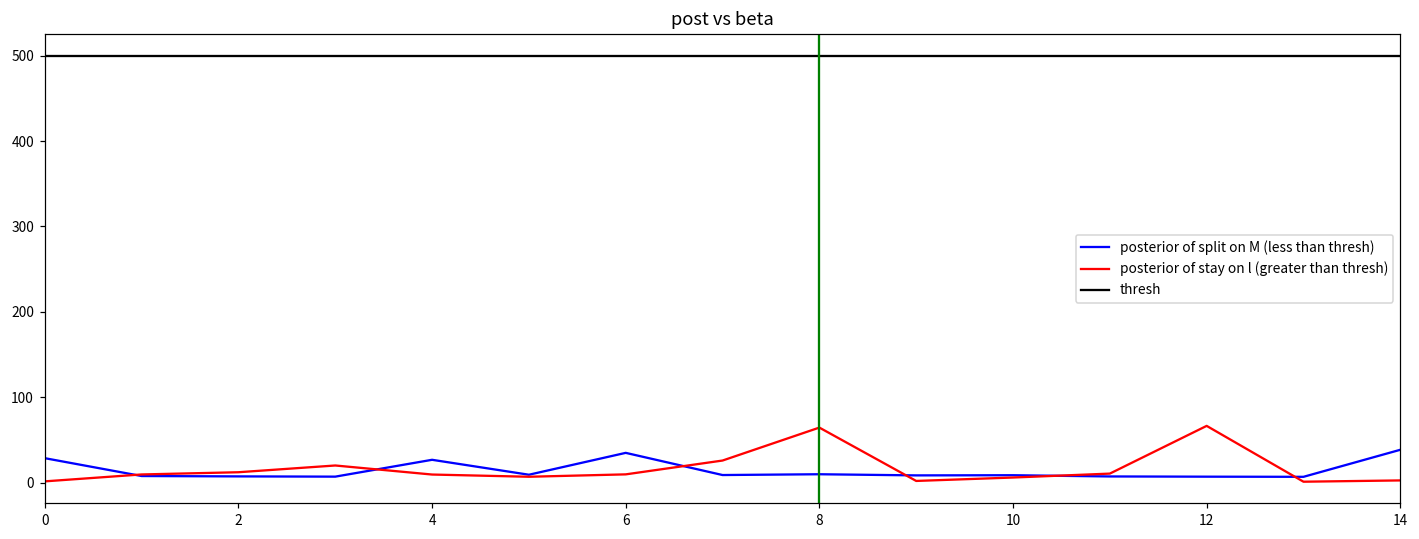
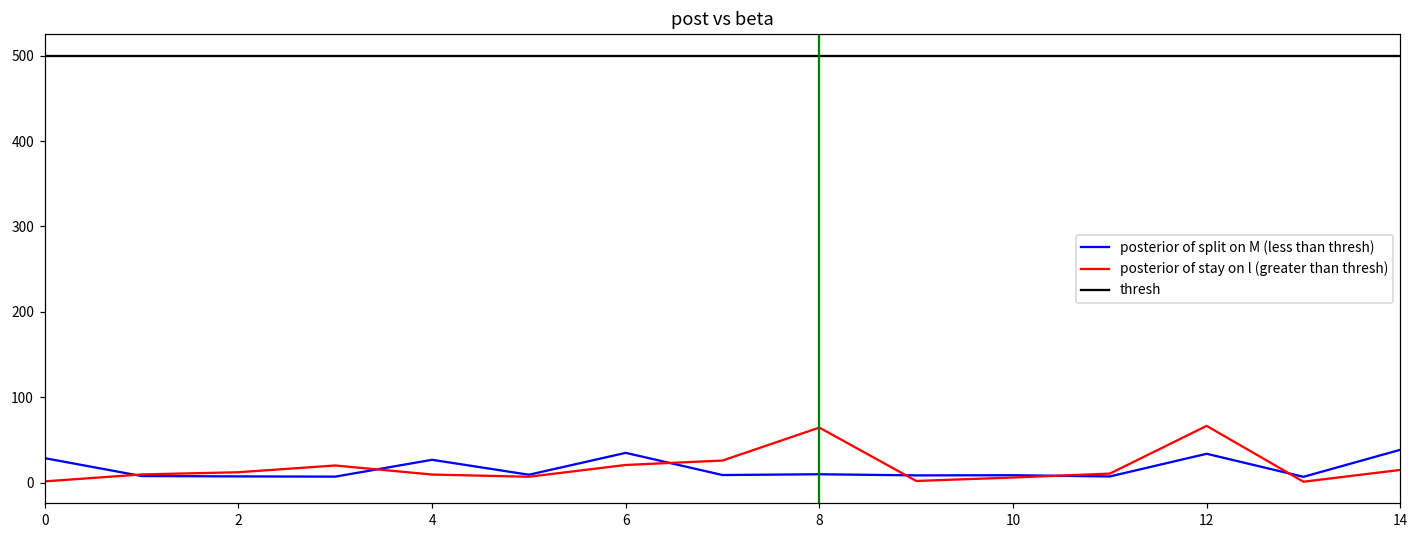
  {
    "posterior of split on M (less than thresh)": {
      "0": 30,
      "2": 10,
      "4": 30,
      "6": 30,
      "8": 10,
-     "12": 10,
+     "12": 30,
      "14": 40
    },
    "posterior of stay on l (greater than thresh)": {
      "0": 0,
      "2": 10,
      "4": 10,
-     "6": 10,
+     "6": 20,
      "8": 60,
      "12": 70,
-     "14": 0
+     "14": 10
    }
  }
